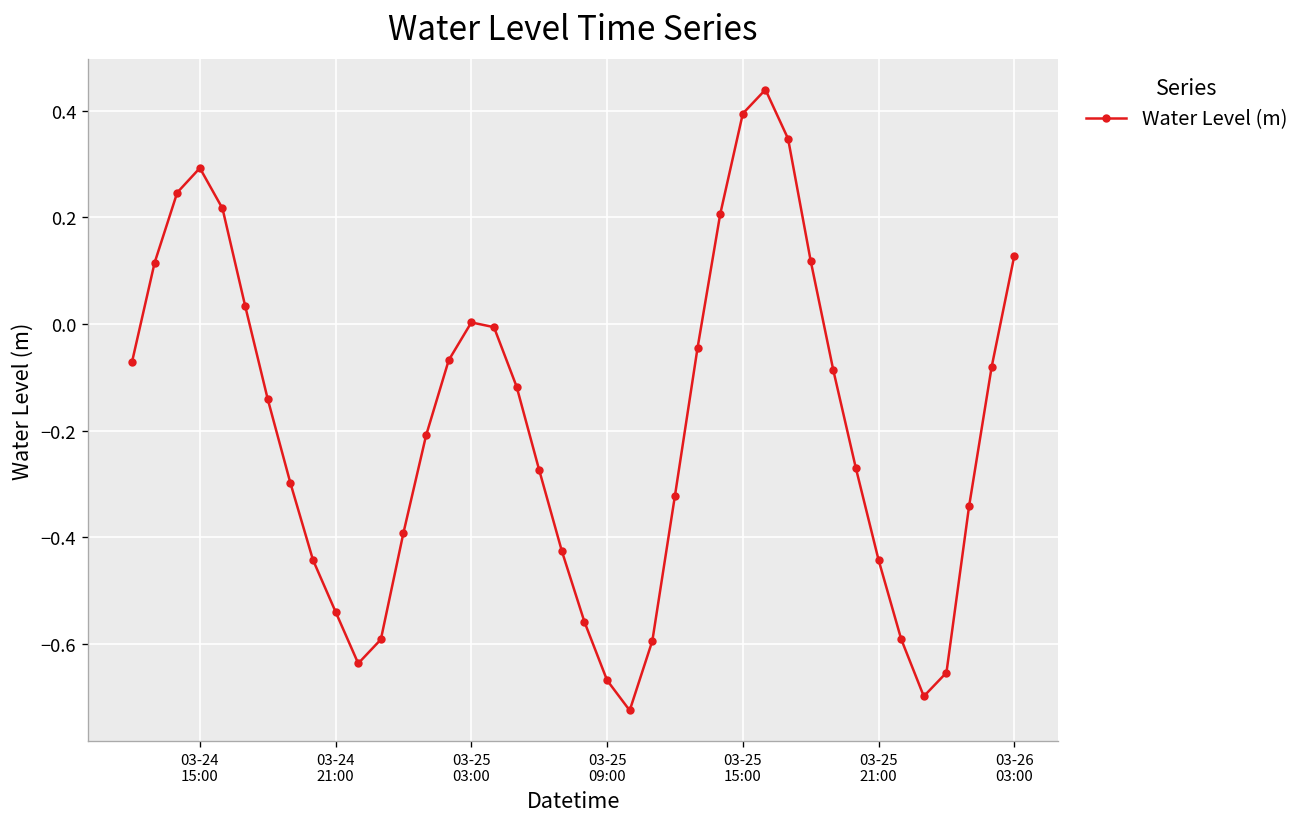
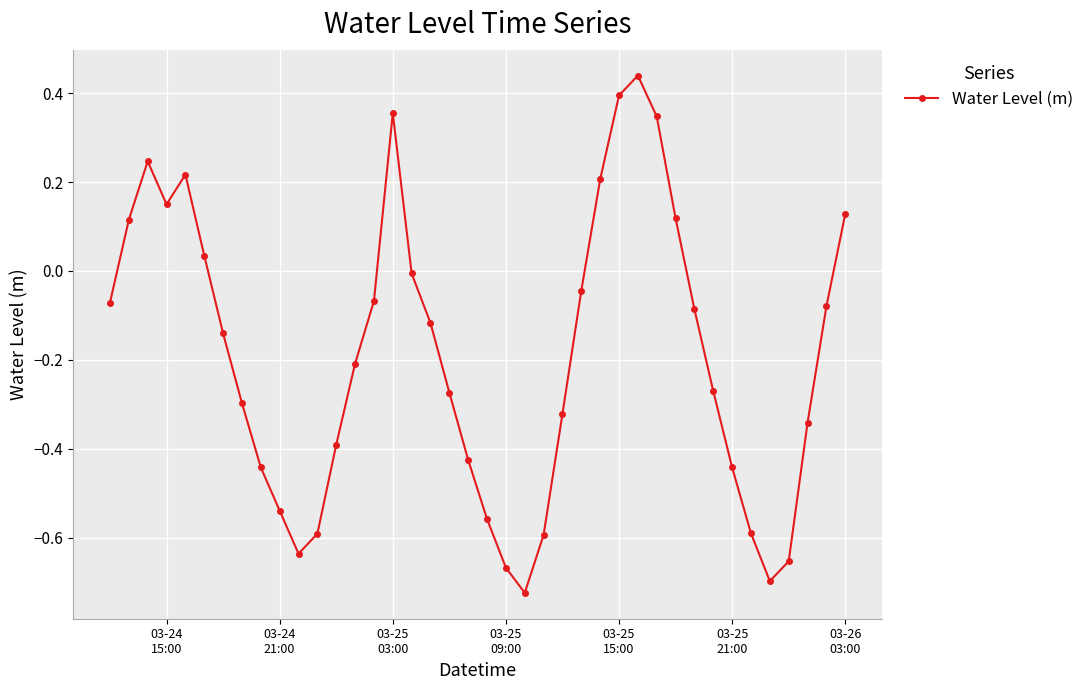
  {
-   "03-24 15:00": 0.29,
+   "03-24 15:00": 0.15,
    "03-24 21:00": -0.54,
-   "03-25 03:00": 0.00,
+   "03-25 03:00": 0.36,
    "03-25 09:00": -0.67,
    "03-25 15:00": 0.39,
    "03-25 21:00": -0.44,
    "03-26 03:00": 0.13
  }
